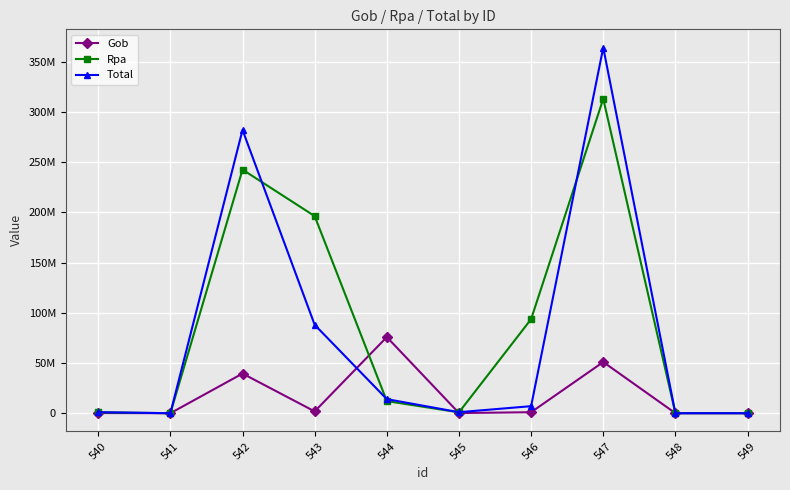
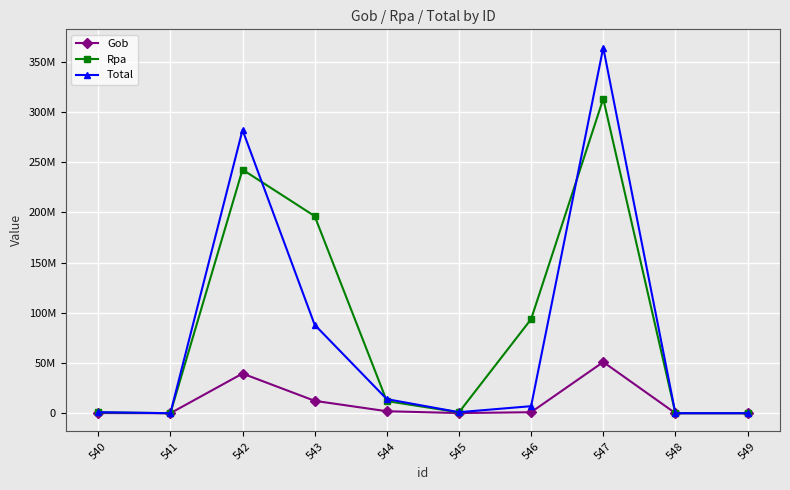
  {
    "Gob": {
      "542": 39000000,
-     "543": 2000000,
-     "544": 76000000,
+     "543": 12000000,
+     "544": 2000000,
      "546": 1000000,
      "547": 51000000
    },
    "Rpa": {
      "542": 243000000,
      "543": 196000000,
      "546": 94000000,
      "547": 313000000
    },
    "Total": {
      "542": 282000000,
      "543": 88000000,
      "546": 7000000,
      "547": 364000000
    }
  }
